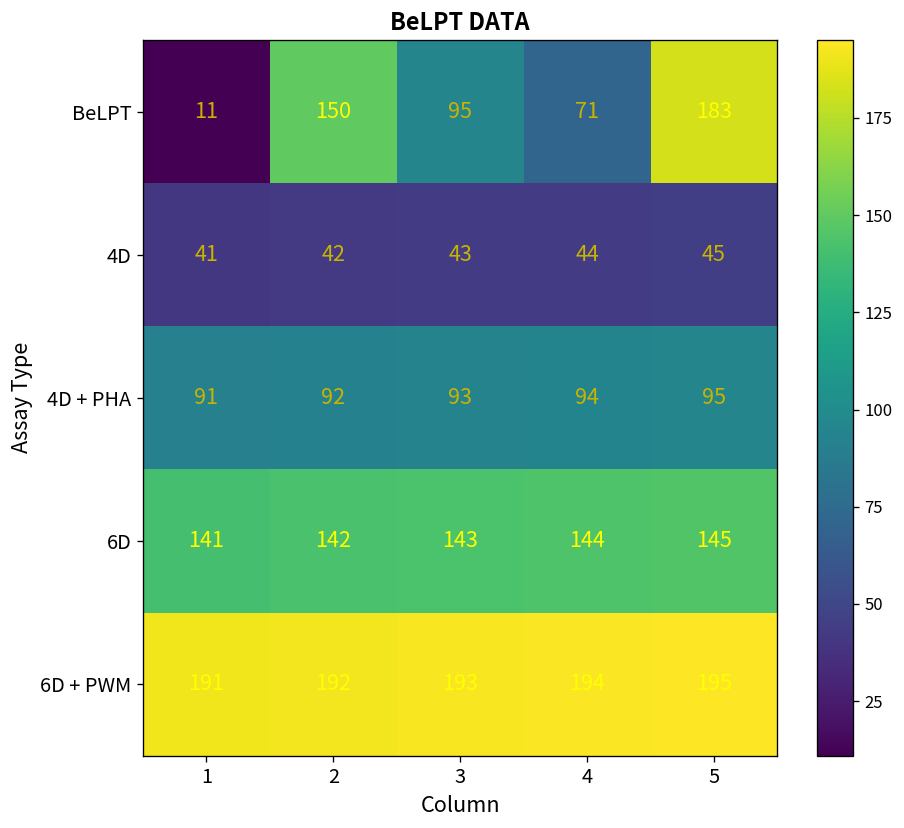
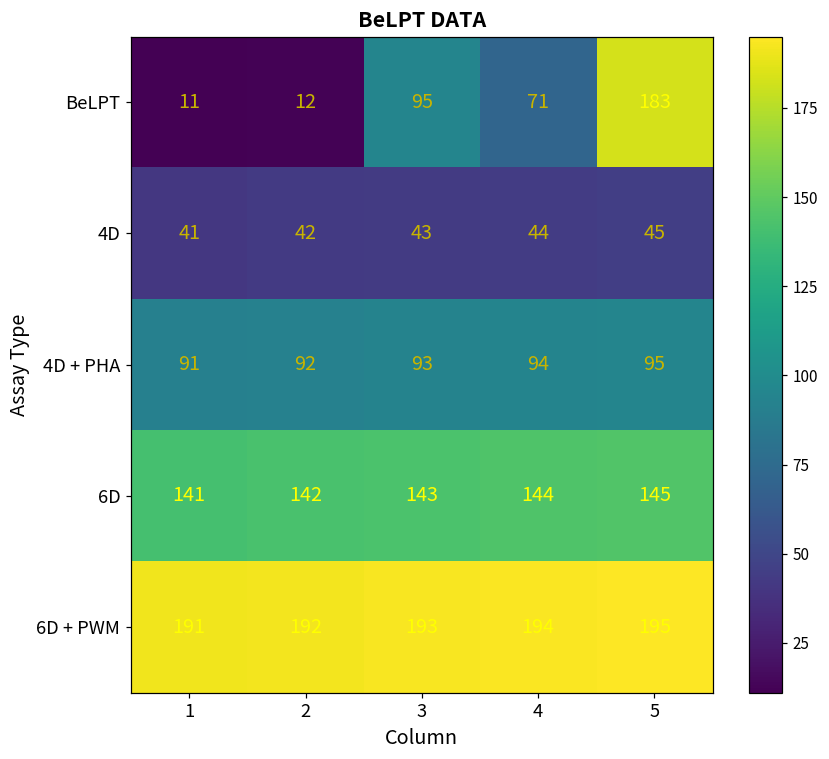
  {
    "BeLPT": {
      "1": 11,
-     "2": 150,
+     "2": 12,
      "3": 95,
      "4": 71
    },
    "4D": {
      "1": 41,
      "2": 42,
      "3": 43,
      "4": 44,
      "5": 45
    },
    "4D + PHA": {
      "1": 91,
      "2": 92,
      "3": 93,
      "4": 94,
      "5": 95
    },
    "6D": {
      "1": 141,
      "2": 142,
      "3": 143,
      "4": 144,
      "5": 145
    }
  }
